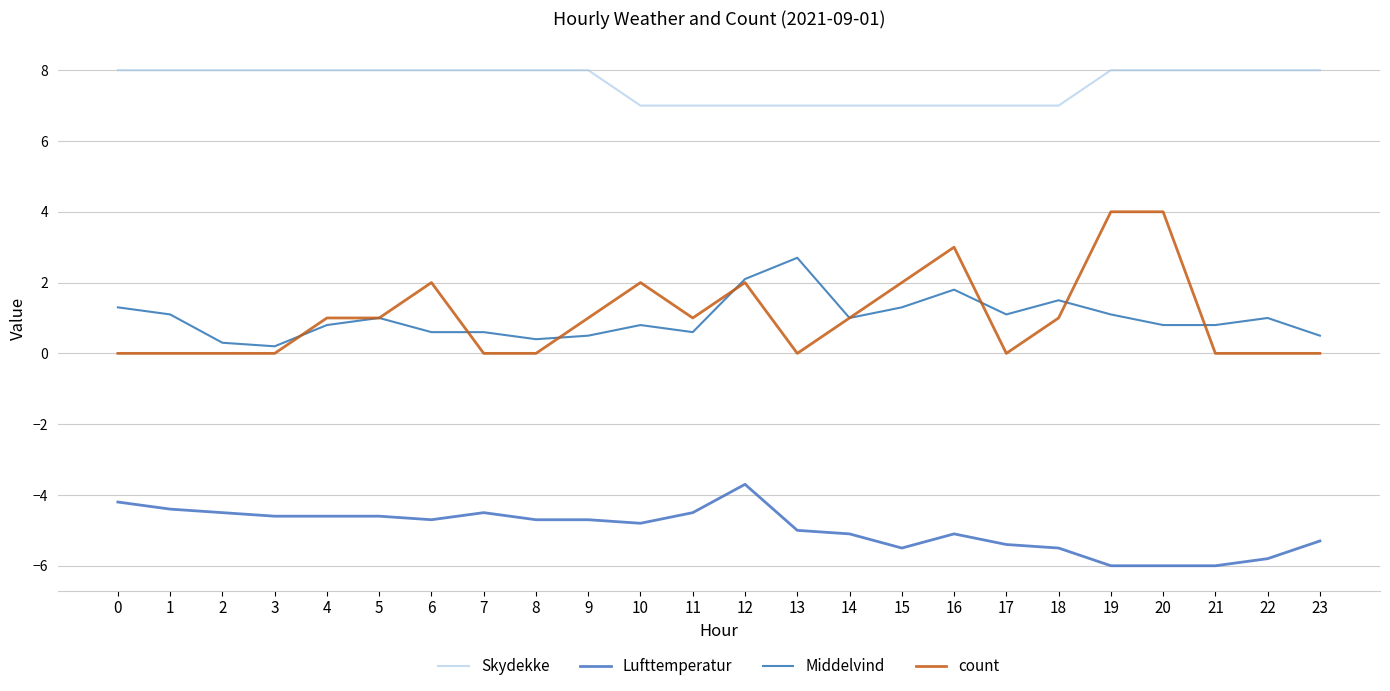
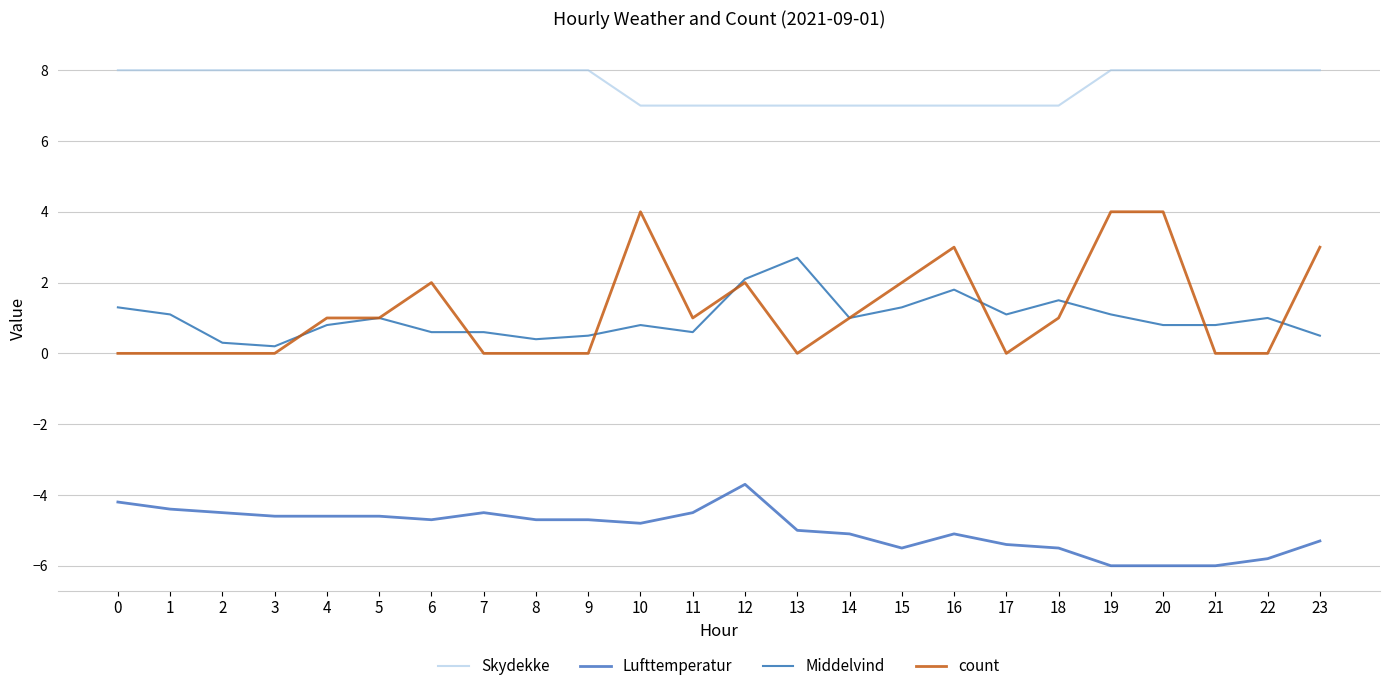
  {
    "Skydekke": {
      "0": 8,
      "1": 8,
      "2": 8,
      "3": 8,
      "4": 8,
      "5": 8,
      "6": 8,
      "7": 8,
      "8": 8,
      "9": 8,
      "10": 7,
      "11": 7,
      "12": 7,
      "13": 7,
      "14": 7,
      "15": 7,
      "16": 7,
      "17": 7,
      "18": 7,
      "19": 8,
      "20": 8,
      "21": 8,
      "22": 8,
      "23": 8
    },
    "count": {
      "0": 0,
      "1": 0,
      "2": 0,
      "3": 0,
      "4": 1,
      "6": 2,
      "7": 0,
      "8": 0,
-     "9": 1,
-     "10": 2,
+     "9": 0,
+     "10": 4,
      "11": 1,
      "12": 2,
      "13": 0,
      "15": 2,
      "16": 3,
      "17": 0,
      "18": 1,
      "19": 4,
      "20": 4,
      "21": 0,
      "22": 0,
-     "23": 0
+     "23": 3
    }
  }
